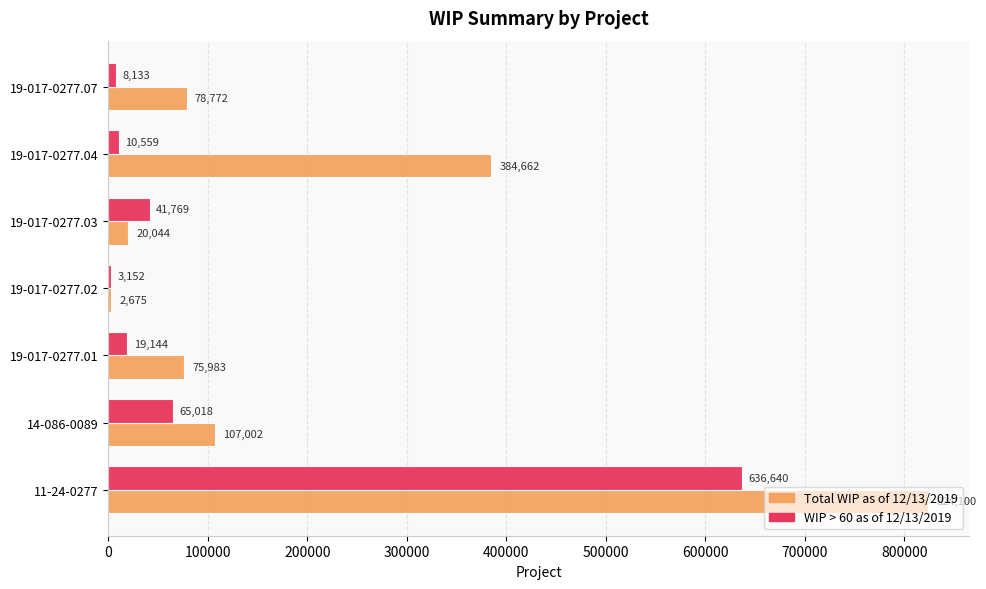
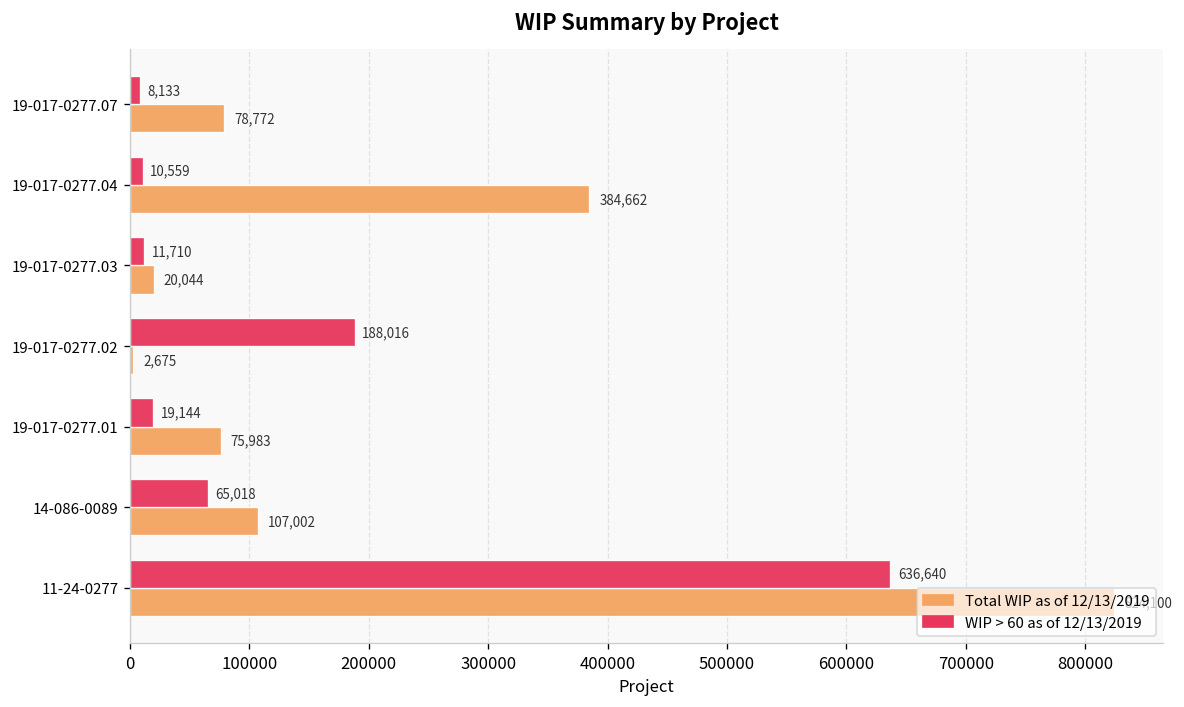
  {
    "Total WIP as of 12/13/2019": {
      "19-017-0277.07": "78,772",
      "19-017-0277.04": "384,662",
      "19-017-0277.03": "20,044",
      "19-017-0277.02": "2,675",
      "19-017-0277.01": "75,983",
      "14-086-0089": "107,002"
    },
    "WIP > 60 as of 12/13/2019": {
      "19-017-0277.07": "8,133",
      "19-017-0277.04": "10,559",
-     "19-017-0277.03": "41,769",
-     "19-017-0277.02": "3,152",
+     "19-017-0277.03": "11,710",
+     "19-017-0277.02": "188,016",
      "19-017-0277.01": "19,144",
      "14-086-0089": "65,018",
      "11-24-0277": "636,640"
    }
  }
